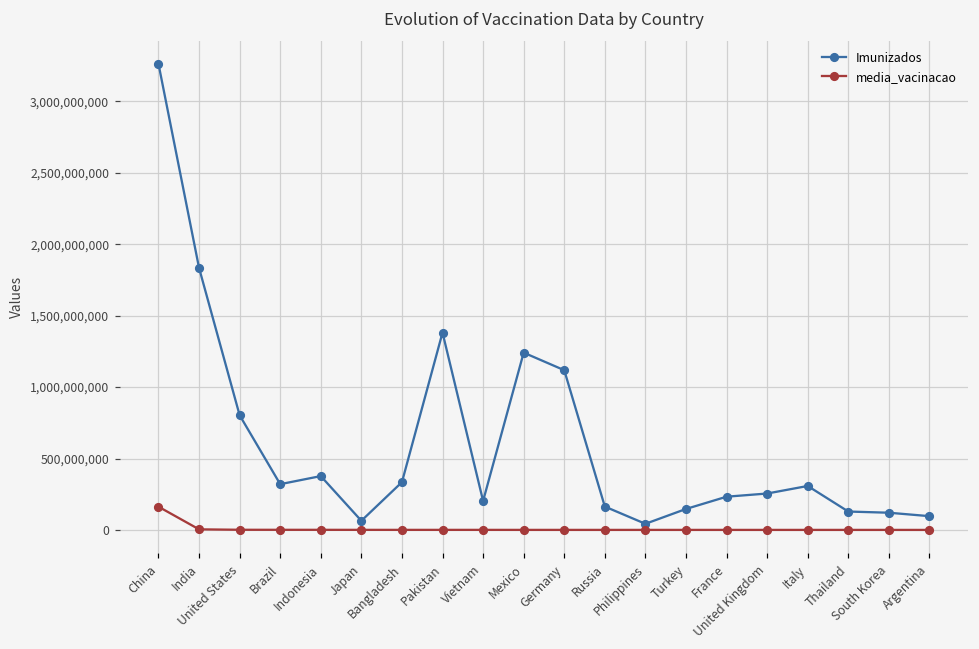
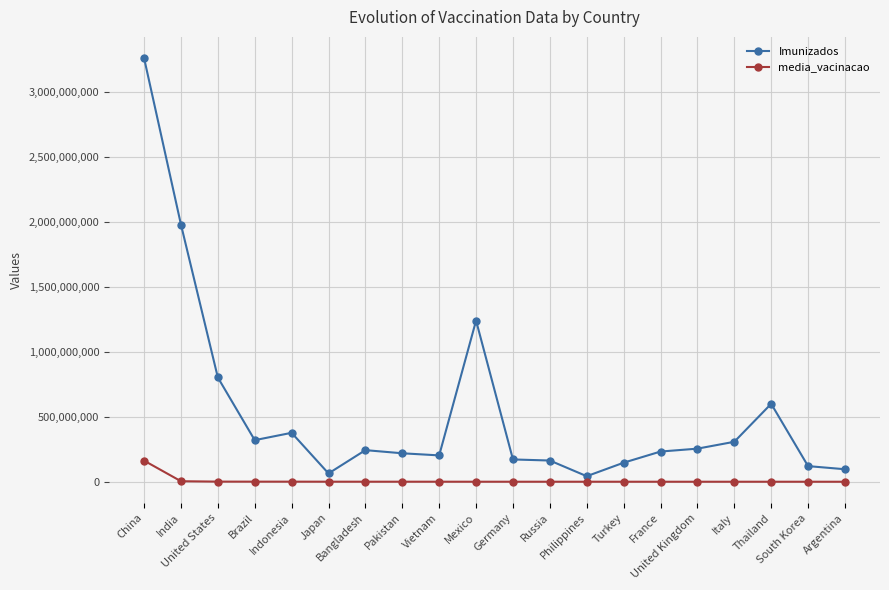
  {
    "Imunizados": {
      "China": "3,260,000,000",
-     "India": "1,830,000,000",
+     "India": "1,980,000,000",
      "United States": "800,000,000",
      "Brazil": "320,000,000",
      "Indonesia": "380,000,000",
      "Japan": "60,000,000",
-     "Bangladesh": "330,000,000",
-     "Pakistan": "1,380,000,000",
+     "Bangladesh": "240,000,000",
+     "Pakistan": "220,000,000",
      "Vietnam": "200,000,000",
      "Mexico": "1,240,000,000",
-     "Germany": "1,120,000,000",
+     "Germany": "170,000,000",
      "Russia": "160,000,000",
      "Philippines": "40,000,000",
      "Turkey": "150,000,000",
      "France": "230,000,000",
      "United Kingdom": "260,000,000",
      "Italy": "310,000,000",
-     "Thailand": "130,000,000",
+     "Thailand": "600,000,000",
      "South Korea": "120,000,000",
      "Argentina": "100,000,000"
    },
    "media_vacinacao": {
      "China": "160,000,000",
      "India": "0",
      "United States": "0",
      "Brazil": "0",
      "Indonesia": "0",
      "Japan": "0",
      "Bangladesh": "0",
      "Pakistan": "0",
      "Vietnam": "0",
      "Mexico": "0",
      "Germany": "0",
      "Russia": "0",
      "Philippines": "0",
      "Turkey": "0",
      "France": "0",
      "United Kingdom": "0",
      "Italy": "0",
      "Thailand": "0",
      "South Korea": "0",
      "Argentina": "0"
    }
  }
